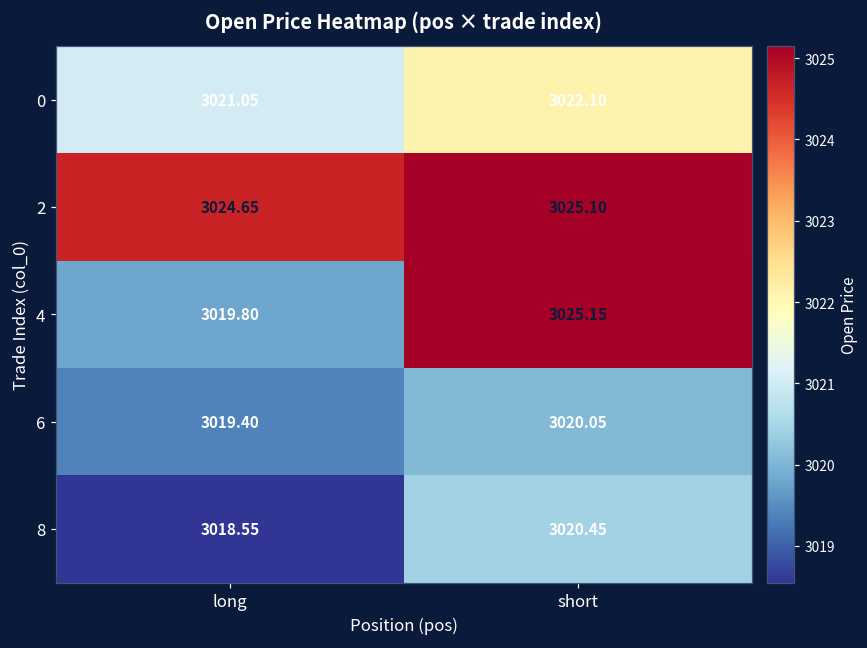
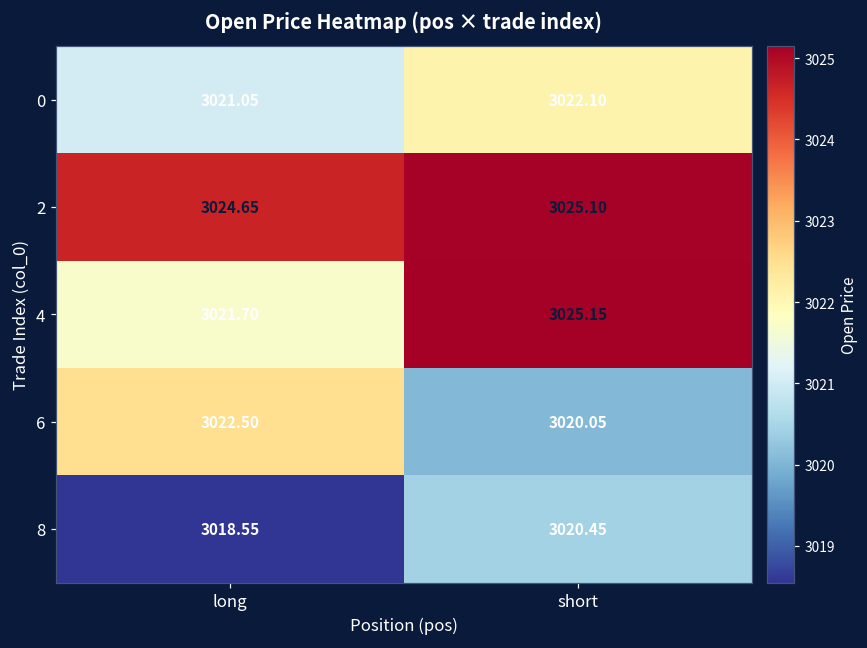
  {
    "0": {
      "short": 3022.10
    },
    "2": {
      "long": 3024.65,
      "short": 3025.10
    },
    "4": {
-     "long": 3019.80,
+     "long": 3021.70,
      "short": 3025.15
    },
    "6": {
-     "long": 3019.40,
+     "long": 3022.50,
      "short": 3020.05
    },
    "8": {
      "long": 3018.55,
      "short": 3020.45
    }
  }
